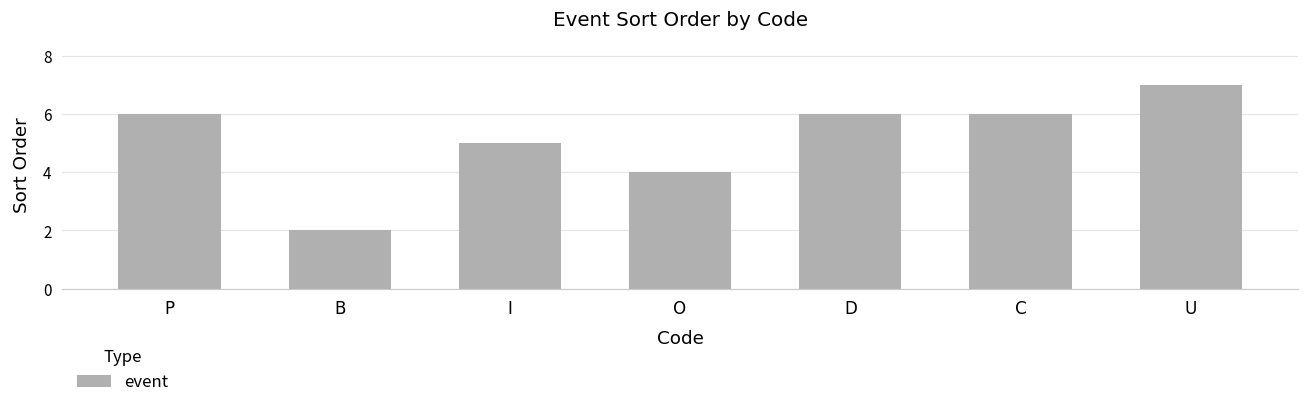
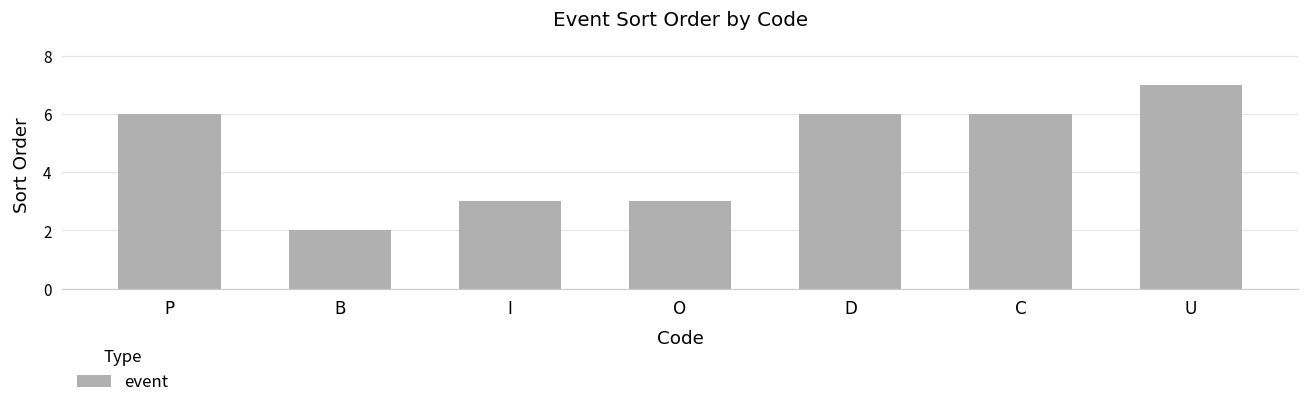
  {
    "P": 6,
    "B": 2,
-   "I": 5,
-   "O": 4,
+   "I": 3,
+   "O": 3,
    "D": 6,
    "C": 6,
    "U": 7
  }
